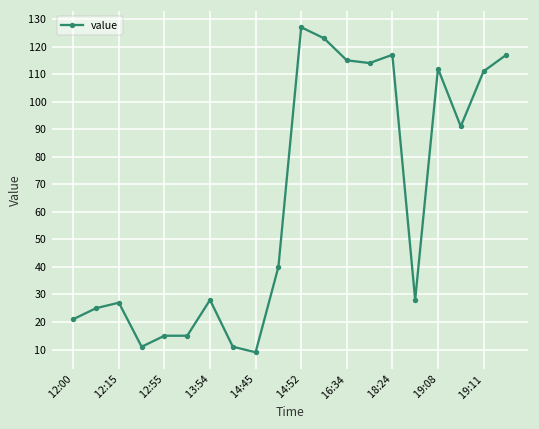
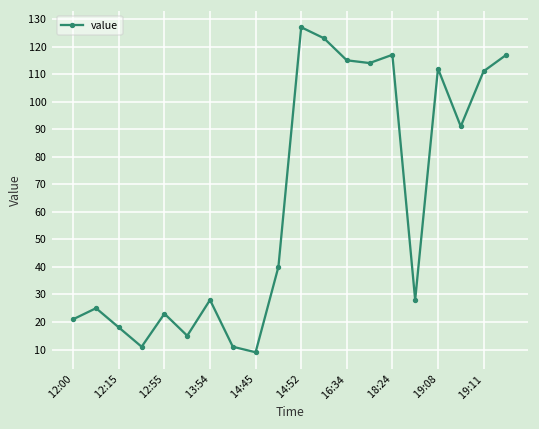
  {
    "12:00": 21,
-   "12:15": 27,
-   "12:55": 15,
+   "12:15": 18,
+   "12:55": 23,
    "13:54": 28,
    "14:45": 9,
    "16:34": 115,
    "18:24": 117
  }
